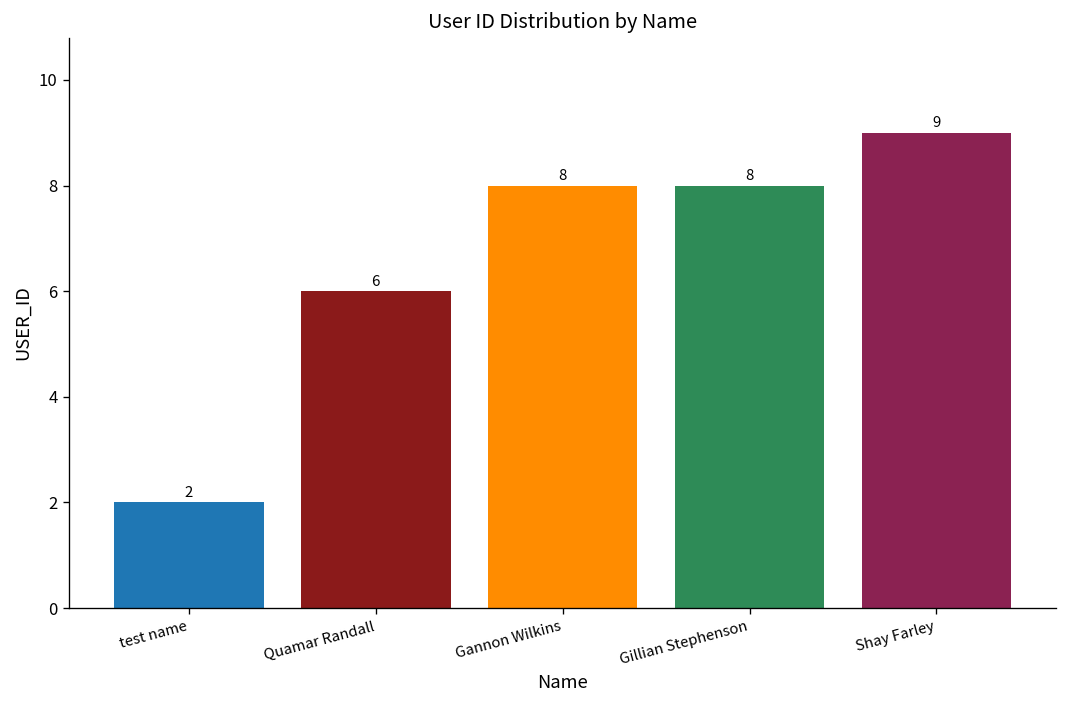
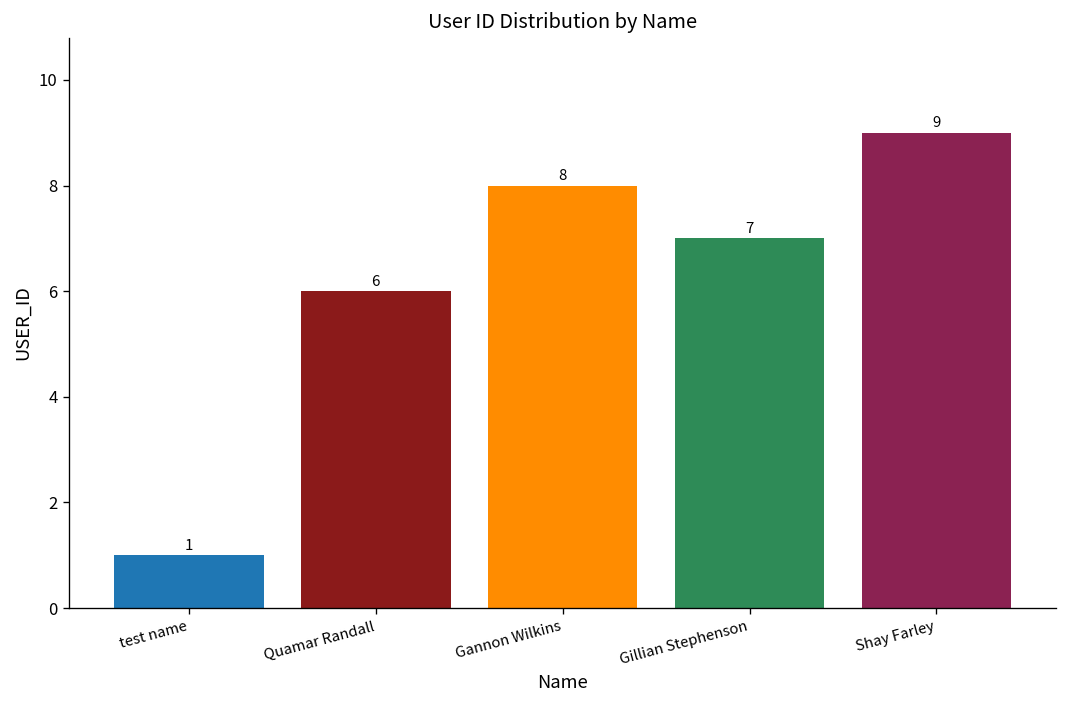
  {
-   "test name": 2,
+   "test name": 1,
    "Quamar Randall": 6,
    "Gannon Wilkins": 8,
-   "Gillian Stephenson": 8,
+   "Gillian Stephenson": 7,
    "Shay Farley": 9
  }
